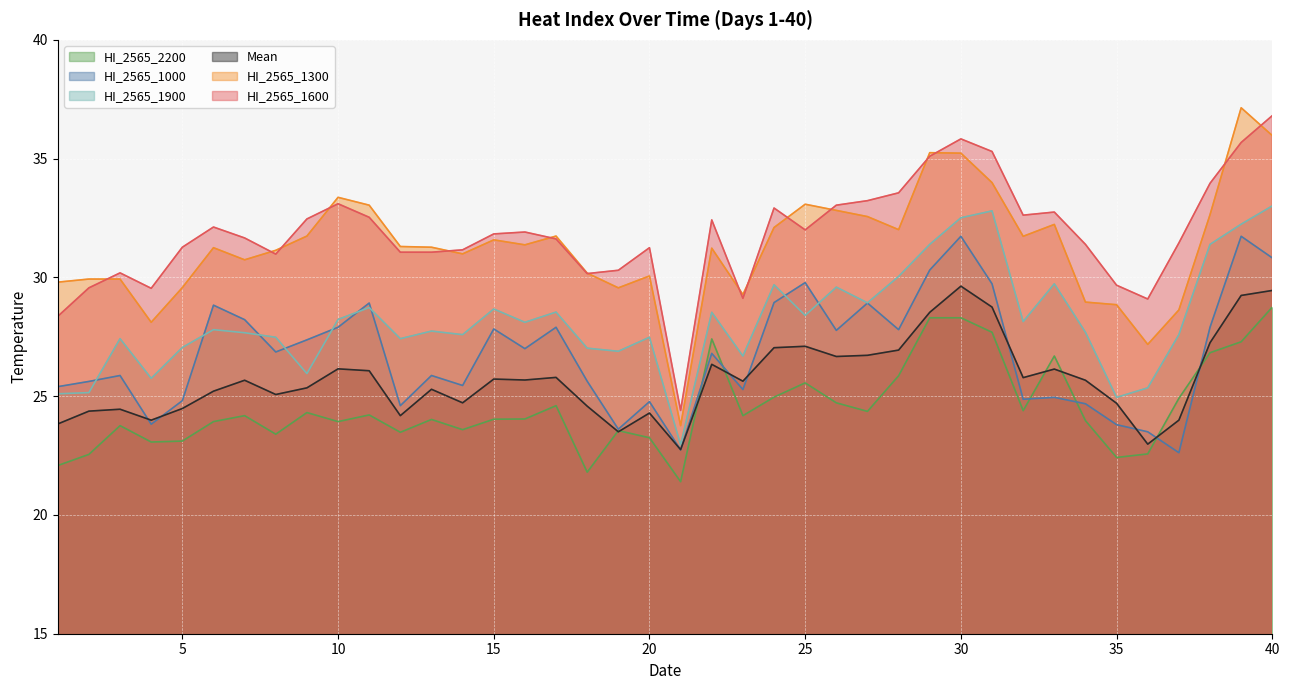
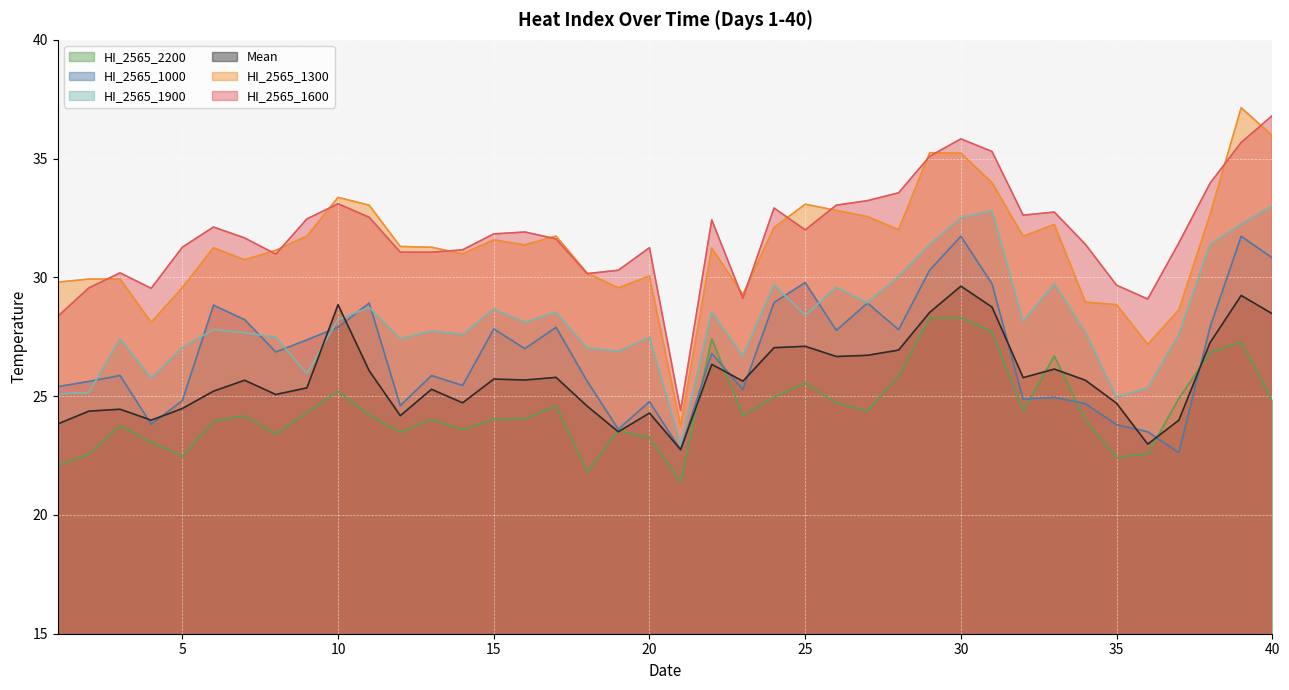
  {
    "HI_2565_2200": {
-     "5": 23.1,
-     "10": 23.9,
+     "5": 22.5,
+     "10": 25.2,
      "15": 24.0,
      "20": 23.3,
      "25": 25.6,
      "30": 28.3,
      "35": 22.4,
-     "40": 28.8
+     "40": 24.8
    },
    "Mean": {
      "5": 24.5,
-     "10": 26.2,
+     "10": 28.9,
      "15": 25.7,
      "20": 24.3,
      "25": 27.1,
      "30": 29.6,
      "35": 24.7,
-     "40": 29.5
+     "40": 28.5
    }
  }
